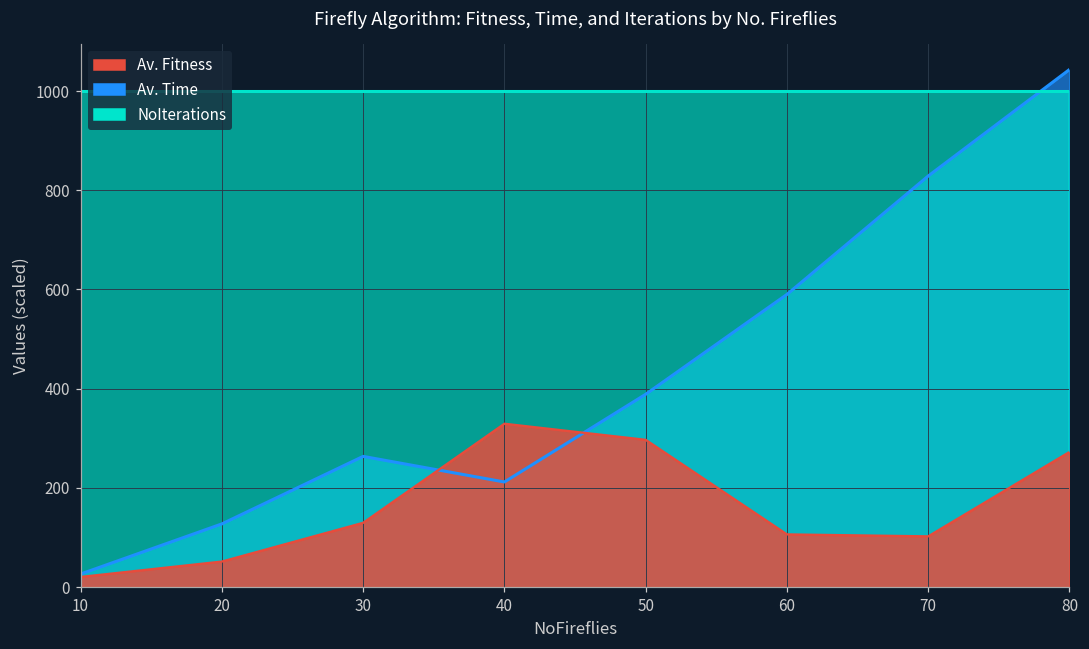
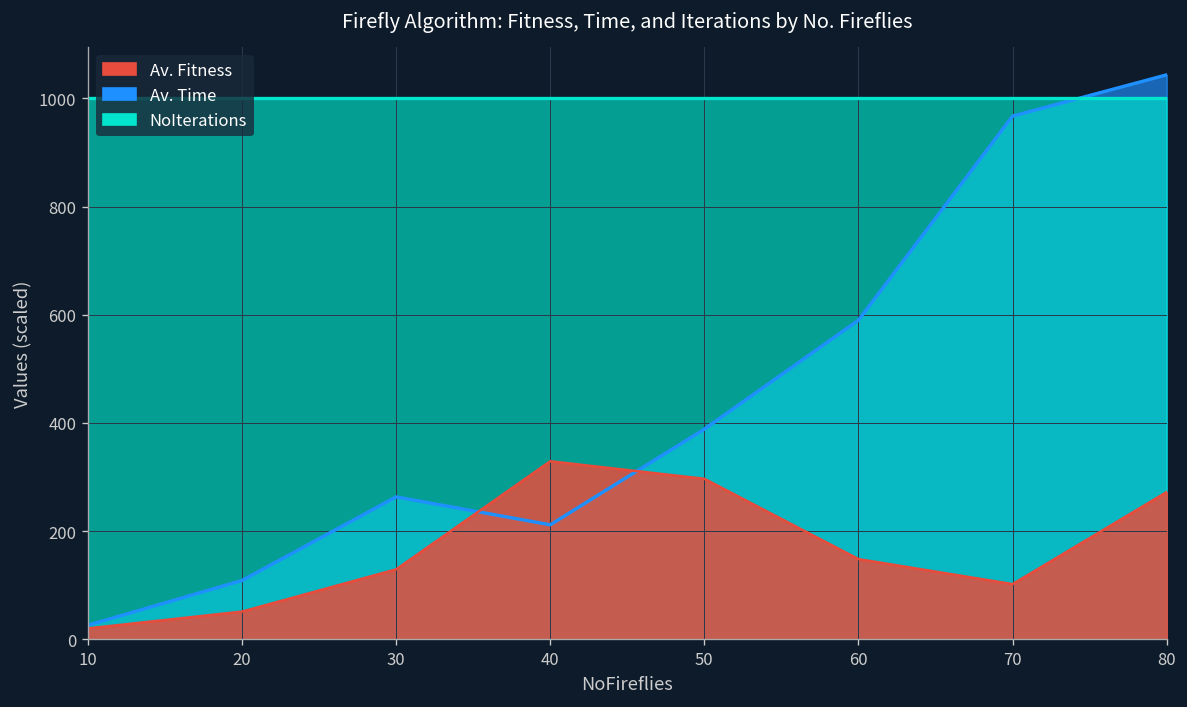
  {
    "Av. Time": {
      "10": 30,
-     "20": 130,
+     "20": 110,
      "30": 260,
      "40": 210,
      "50": 390,
      "60": 590,
-     "70": 830,
+     "70": 970,
      "80": 1040
    },
    "NoIterations": {
      "10": 1000,
      "30": 1000,
      "40": 1000,
      "50": 1000,
      "60": 1000,
      "70": 1000,
      "80": 1000
    },
    "Av. Fitness": {
      "10": 20,
      "20": 50,
      "30": 130,
      "40": 330,
      "50": 300,
-     "60": 110,
+     "60": 150,
      "70": 100,
      "80": 270
    }
  }
